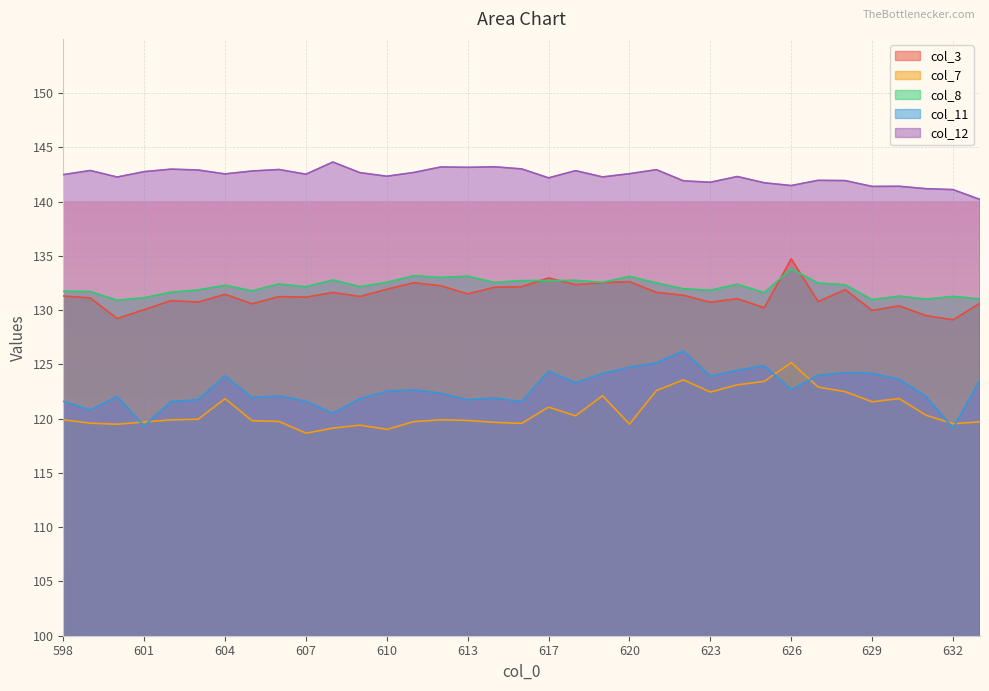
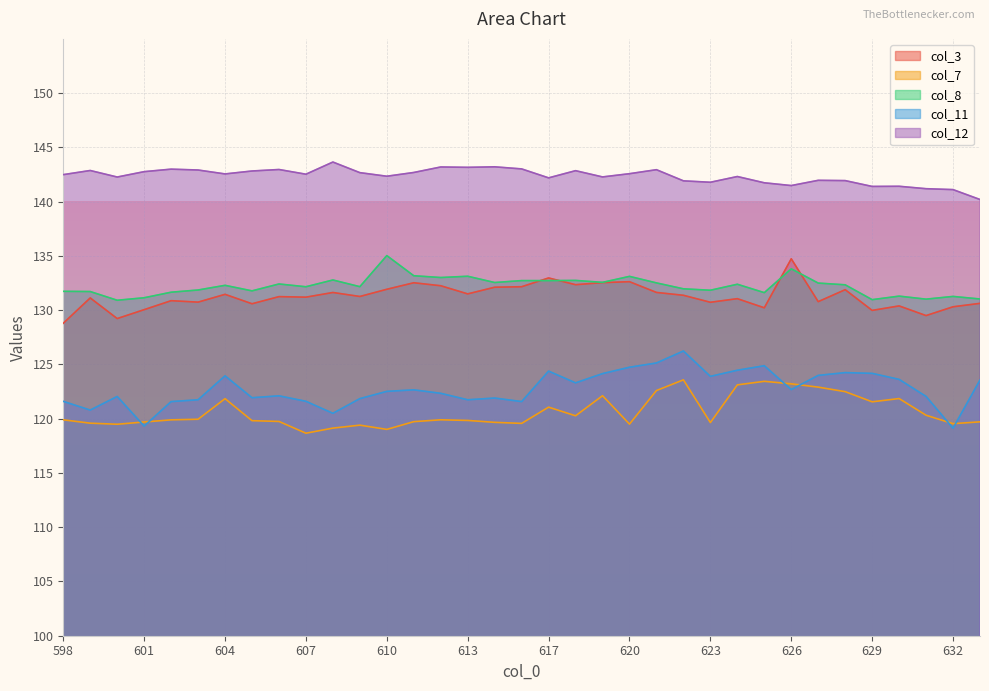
  {
    "col_3": {
-     "598": 131.3,
+     "598": 128.8,
      "601": 130.0,
      "604": 131.5,
      "607": 131.2,
      "610": 131.9,
      "613": 131.5,
      "617": 133.0,
      "620": 132.6,
      "623": 130.7,
      "626": 134.7,
      "629": 130.0,
-     "632": 129.1
+     "632": 130.3
    },
    "col_7": {
      "598": 119.9,
      "601": 119.7,
      "604": 121.8,
      "607": 118.7,
      "610": 119.0,
      "613": 119.8,
      "617": 121.1,
      "620": 119.5,
-     "623": 122.5,
-     "626": 125.2,
+     "623": 119.6,
+     "626": 123.2,
      "629": 121.6,
      "632": 119.5
    },
    "col_8": {
      "598": 131.7,
      "601": 131.1,
      "604": 132.3,
      "607": 132.2,
-     "610": 132.6,
+     "610": 135.0,
      "613": 133.1,
      "617": 132.7,
      "620": 133.1,
      "623": 131.8,
      "626": 133.8,
      "629": 131.0,
      "632": 131.3
    },
    "col_11": {
      "598": 121.6,
      "601": 119.3,
      "604": 124.0,
      "607": 121.6,
      "610": 122.5,
      "613": 121.7,
      "617": 124.4,
      "620": 124.7,
      "623": 123.9,
      "626": 122.7,
      "629": 124.2,
      "632": 119.1
    },
    "col_12": {
      "598": 142.5,
      "601": 142.8,
      "604": 142.6,
      "607": 142.5,
      "610": 142.3,
      "613": 143.2,
      "617": 142.2,
      "620": 142.6,
      "623": 141.8,
      "626": 141.5,
      "629": 141.4,
      "632": 141.1
    }
  }
